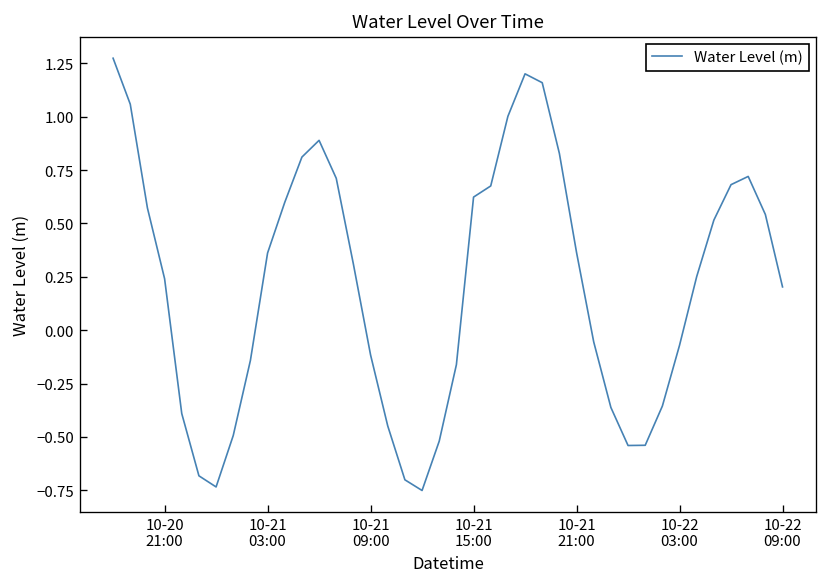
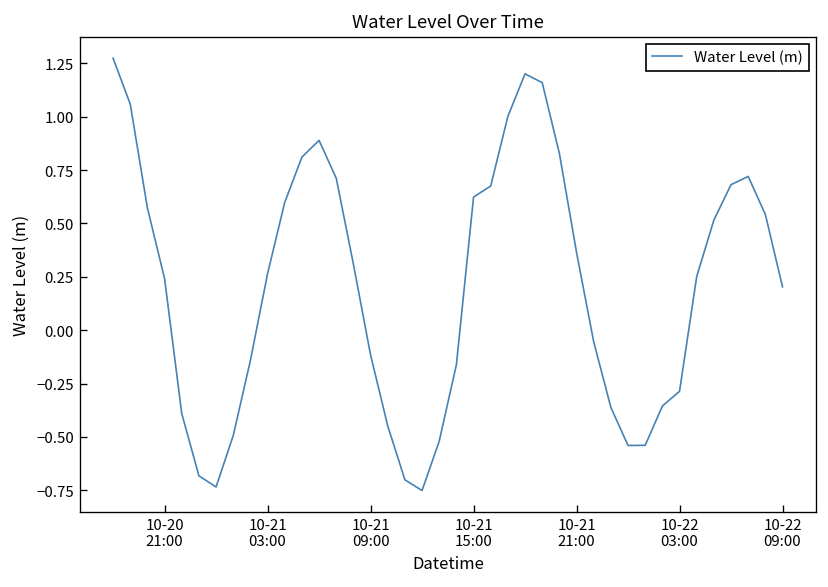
  {
    "10-20 21:00": 0.24,
-   "10-21 03:00": 0.36,
+   "10-21 03:00": 0.27,
    "10-21 09:00": -0.12,
    "10-21 15:00": 0.62,
    "10-21 21:00": 0.36,
-   "10-22 03:00": -0.07,
+   "10-22 03:00": -0.29,
    "10-22 09:00": 0.20
  }
